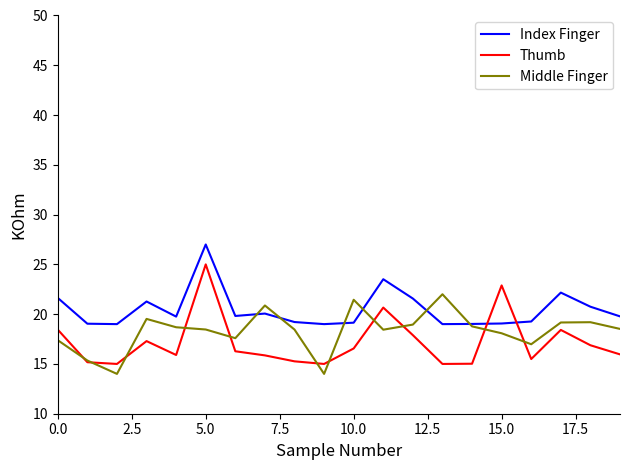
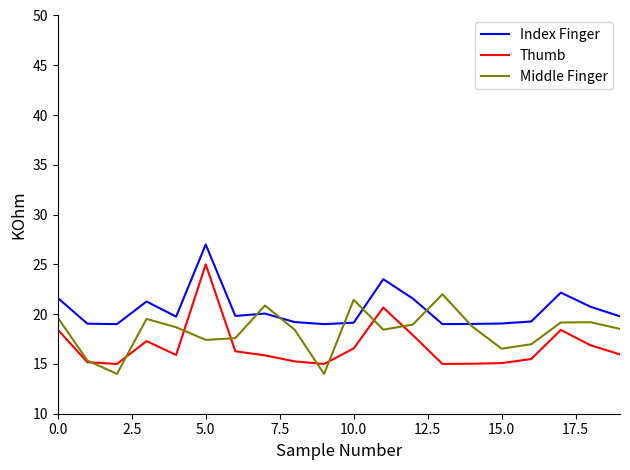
  {
    "Index Finger": {
      "0.0": 22,
      "5.0": 27,
      "10.0": 19,
      "15.0": 19
    },
    "Thumb": {
      "0.0": 18,
      "5.0": 25,
      "10.0": 17,
-     "15.0": 23
+     "15.0": 15
    },
    "Middle Finger": {
-     "0.0": 17,
-     "5.0": 18,
+     "0.0": 20,
+     "5.0": 17,
      "10.0": 21,
-     "15.0": 18
+     "15.0": 17
    }
  }
